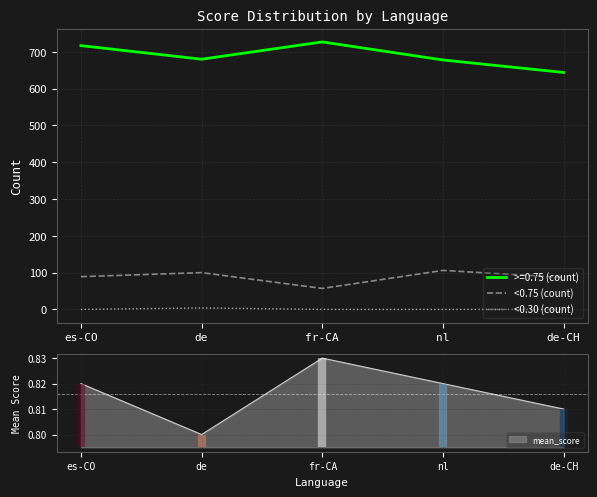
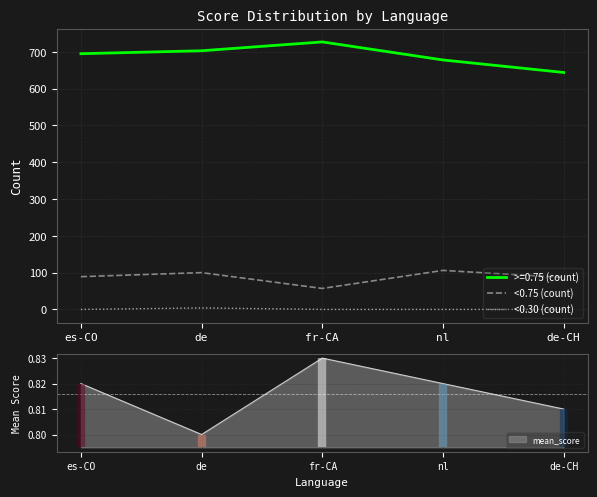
  {
    "Score Distribution by Language": {
      ">=0.75 (count)": {
-       "es-CO": 720,
-       "de": 680,
+       "es-CO": 700,
+       "de": 700,
        "fr-CA": 730,
        "nl": 680,
        "de-CH": 640
      }
    }
  }
